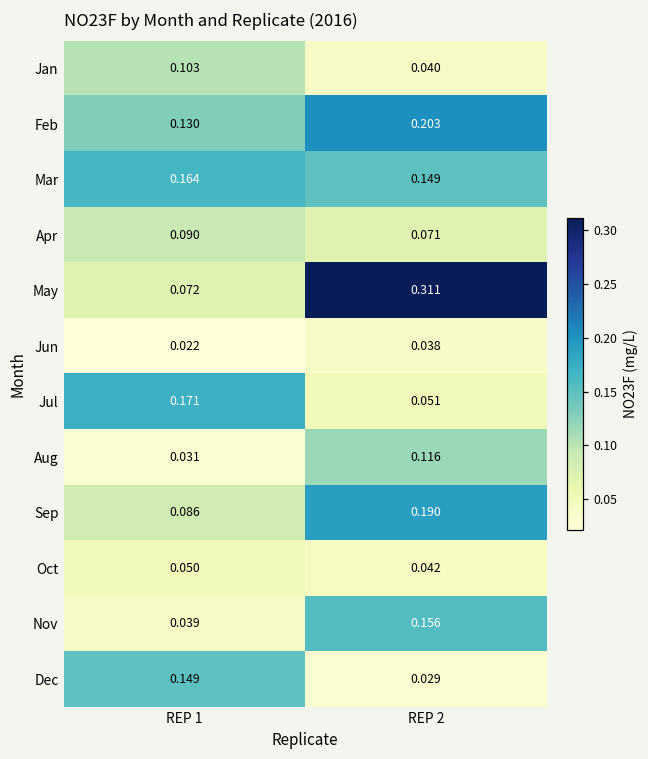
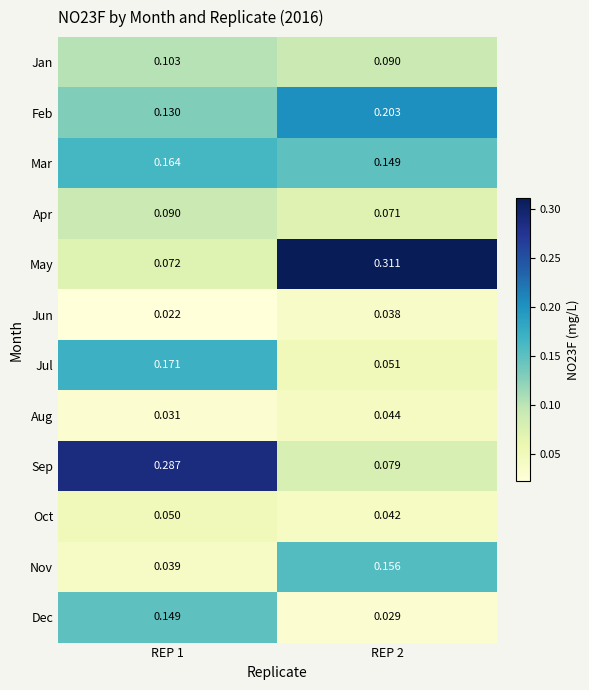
  {
    "Jan": {
      "REP 1": 0.103,
-     "REP 2": 0.040
+     "REP 2": 0.090
    },
    "Feb": {
      "REP 1": 0.130,
      "REP 2": 0.203
    },
    "Mar": {
      "REP 1": 0.164,
      "REP 2": 0.149
    },
    "Apr": {
      "REP 1": 0.090,
      "REP 2": 0.071
    },
    "May": {
      "REP 1": 0.072,
      "REP 2": 0.311
    },
    "Jun": {
      "REP 1": 0.022,
      "REP 2": 0.038
    },
    "Jul": {
      "REP 1": 0.171,
      "REP 2": 0.051
    },
    "Aug": {
      "REP 1": 0.031,
-     "REP 2": 0.116
+     "REP 2": 0.044
    },
    "Sep": {
-     "REP 1": 0.086,
-     "REP 2": 0.190
+     "REP 1": 0.287,
+     "REP 2": 0.079
    },
    "Oct": {
      "REP 1": 0.050,
      "REP 2": 0.042
    },
    "Nov": {
      "REP 1": 0.039,
      "REP 2": 0.156
    },
    "Dec": {
      "REP 1": 0.149,
      "REP 2": 0.029
    }
  }
